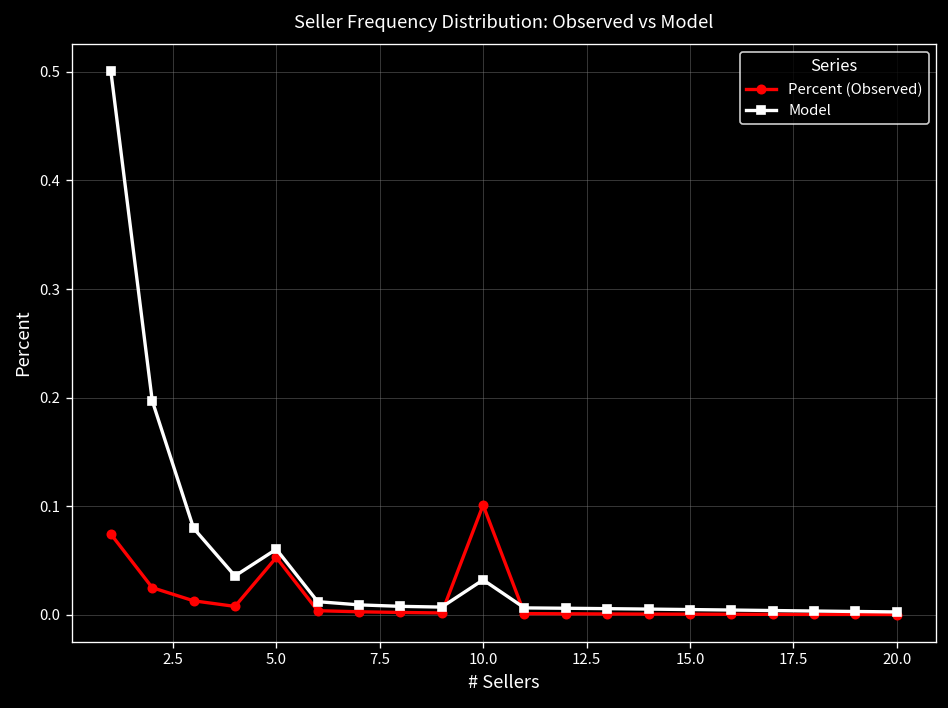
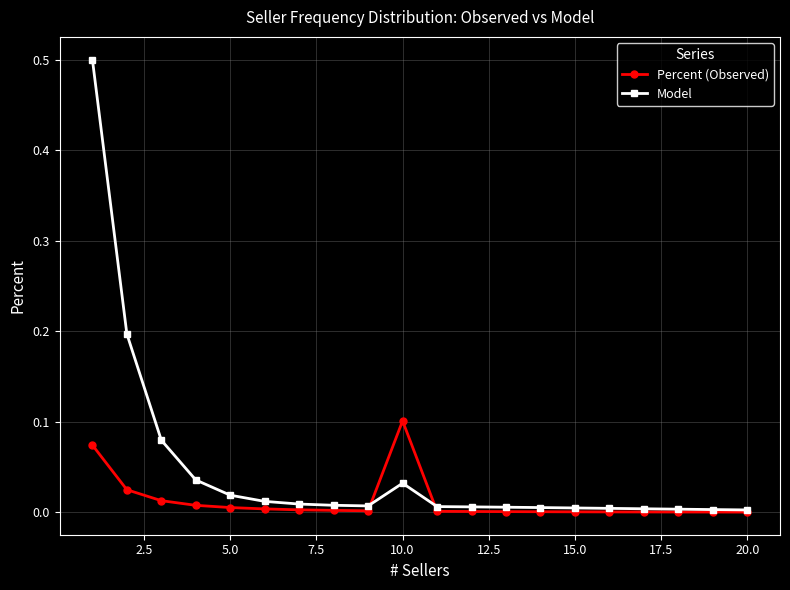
  {
    "Percent (Observed)": {
-     "5.0": 0.05,
+     "5.0": 0.01,
      "10.0": 0.10,
      "15.0": 0.00
    },
    "Model": {
-     "5.0": 0.06,
+     "5.0": 0.02,
      "10.0": 0.03,
      "15.0": 0.00
    }
  }
